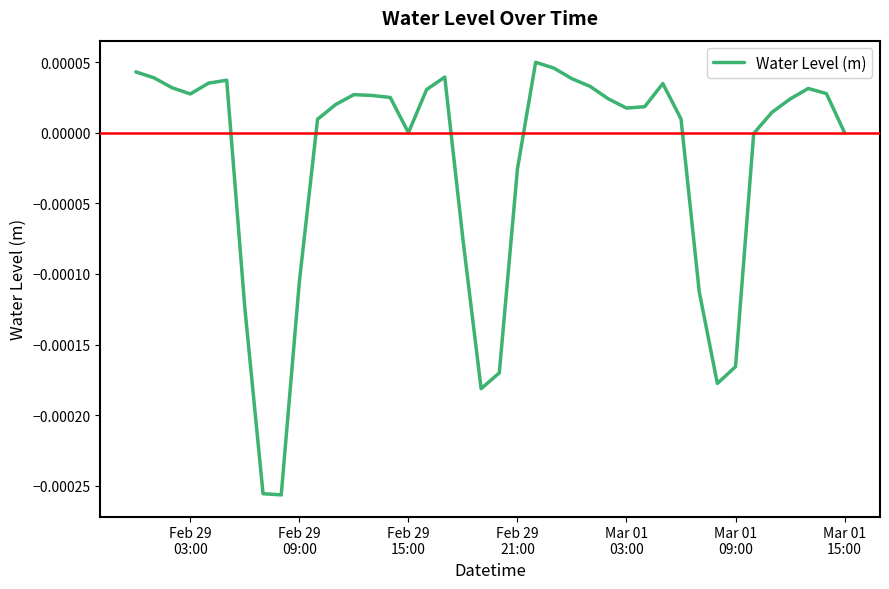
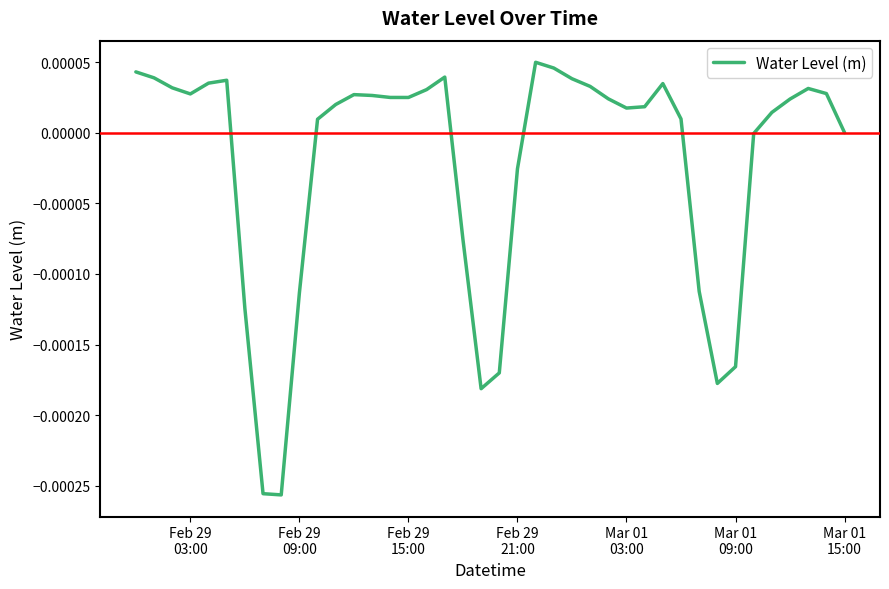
  {
    "Feb 29 03:00": 0.000027,
-   "Feb 29 09:00": -0.000105,
-   "Feb 29 15:00": 0.00000,
+   "Feb 29 09:00": -0.000113,
+   "Feb 29 15:00": 0.00002,
    "Feb 29 21:00": -0.000026,
    "Mar 01 03:00": 0.000017,
    "Mar 01 09:00": -0.000166,
    "Mar 01 15:00": 0.000000
  }
